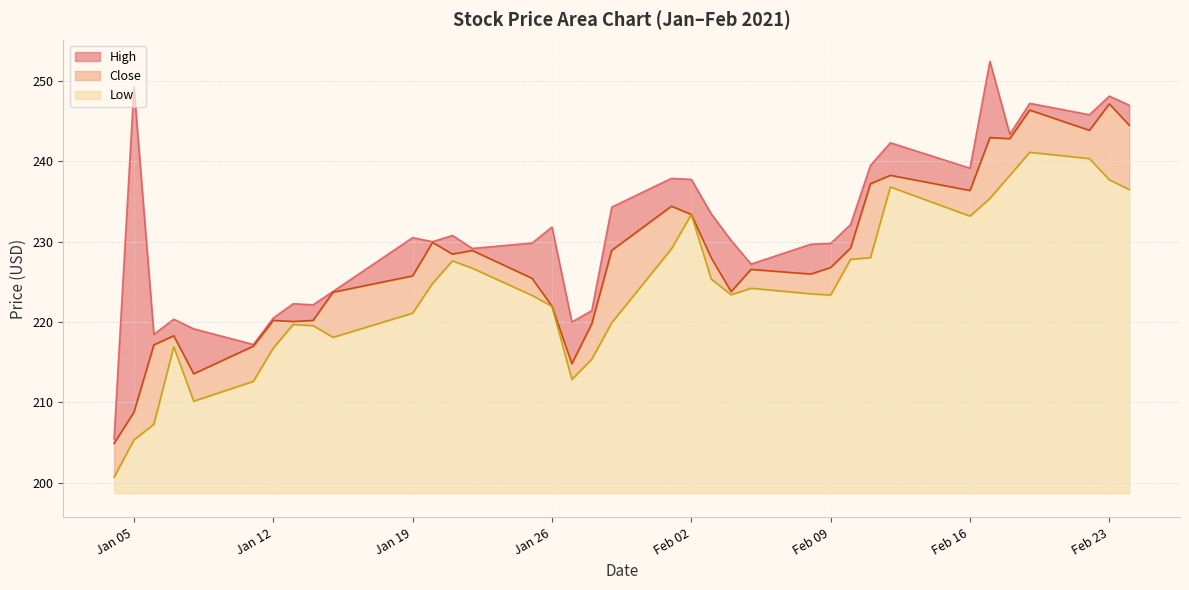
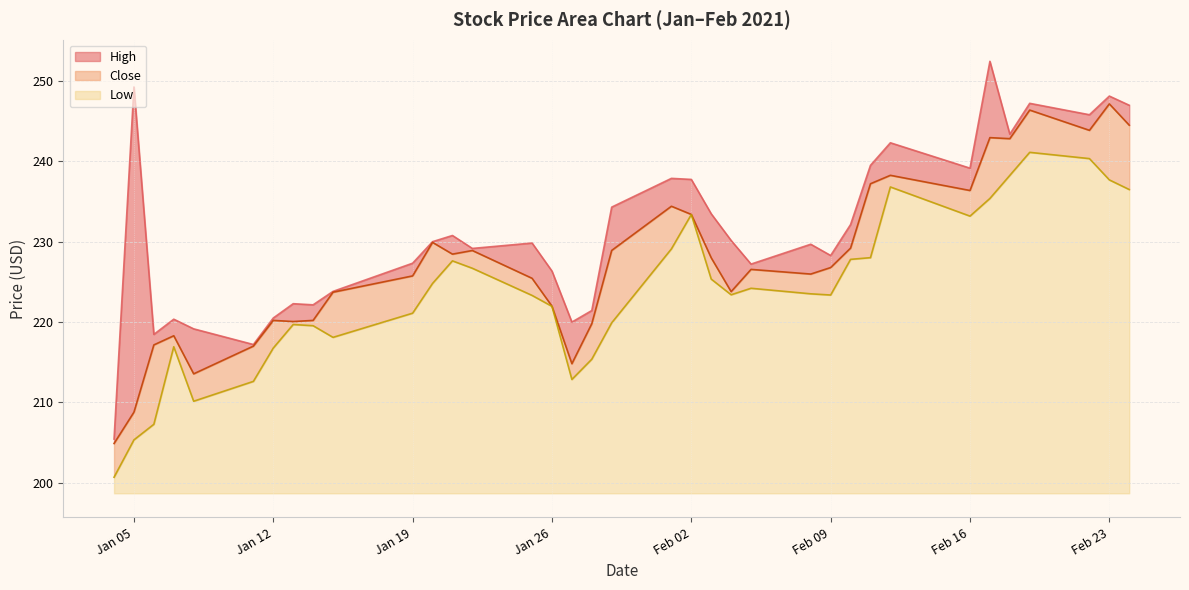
  {
    "High": {
-     "Jan 19": 231,
-     "Jan 26": 232,
+     "Jan 19": 227,
+     "Jan 26": 226,
      "Feb 02": 238,
-     "Feb 09": 230,
+     "Feb 09": 228,
      "Feb 16": 239,
      "Feb 23": 248
    }
  }
